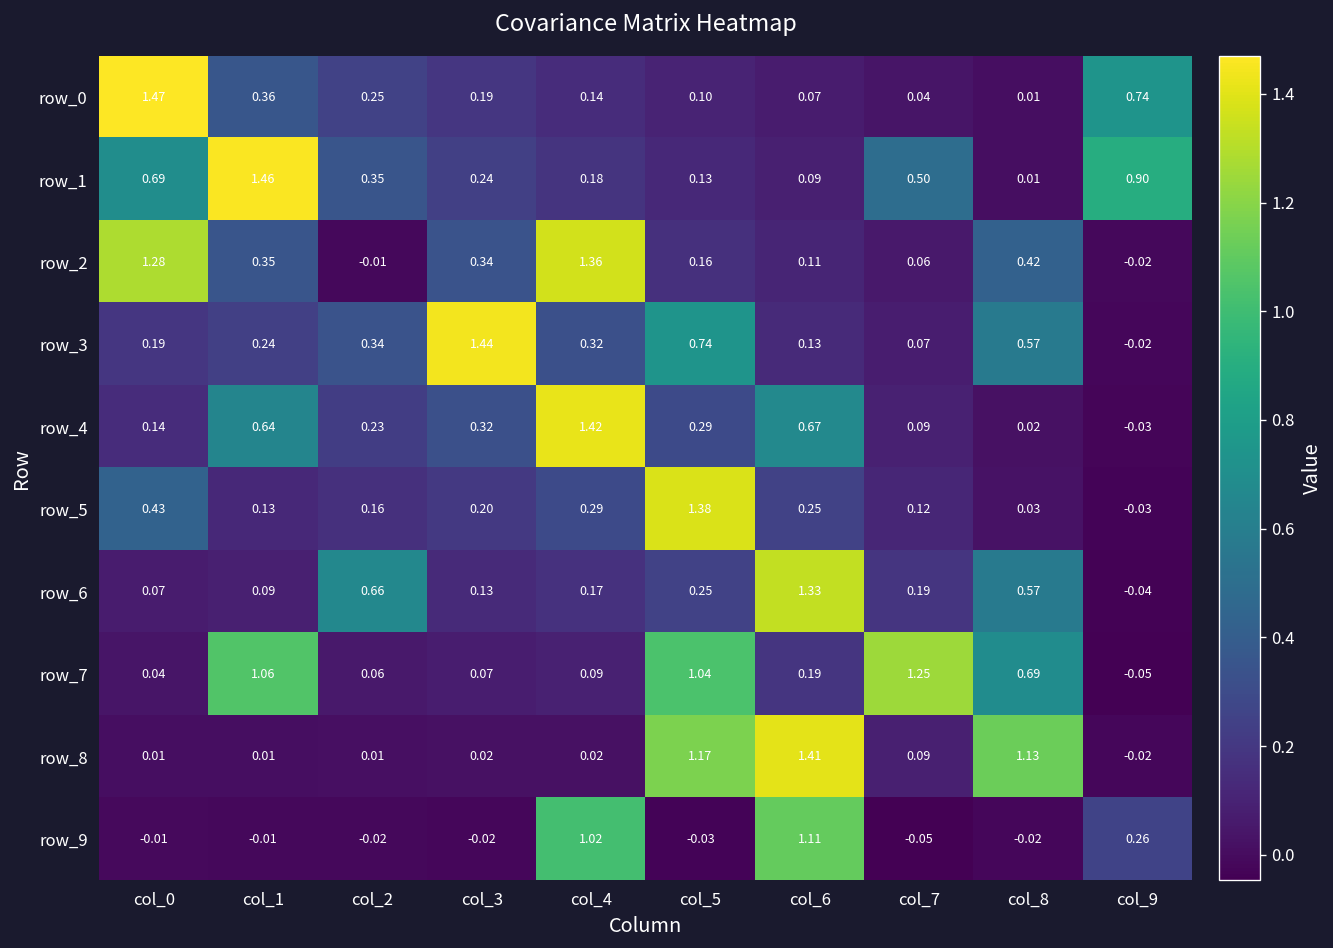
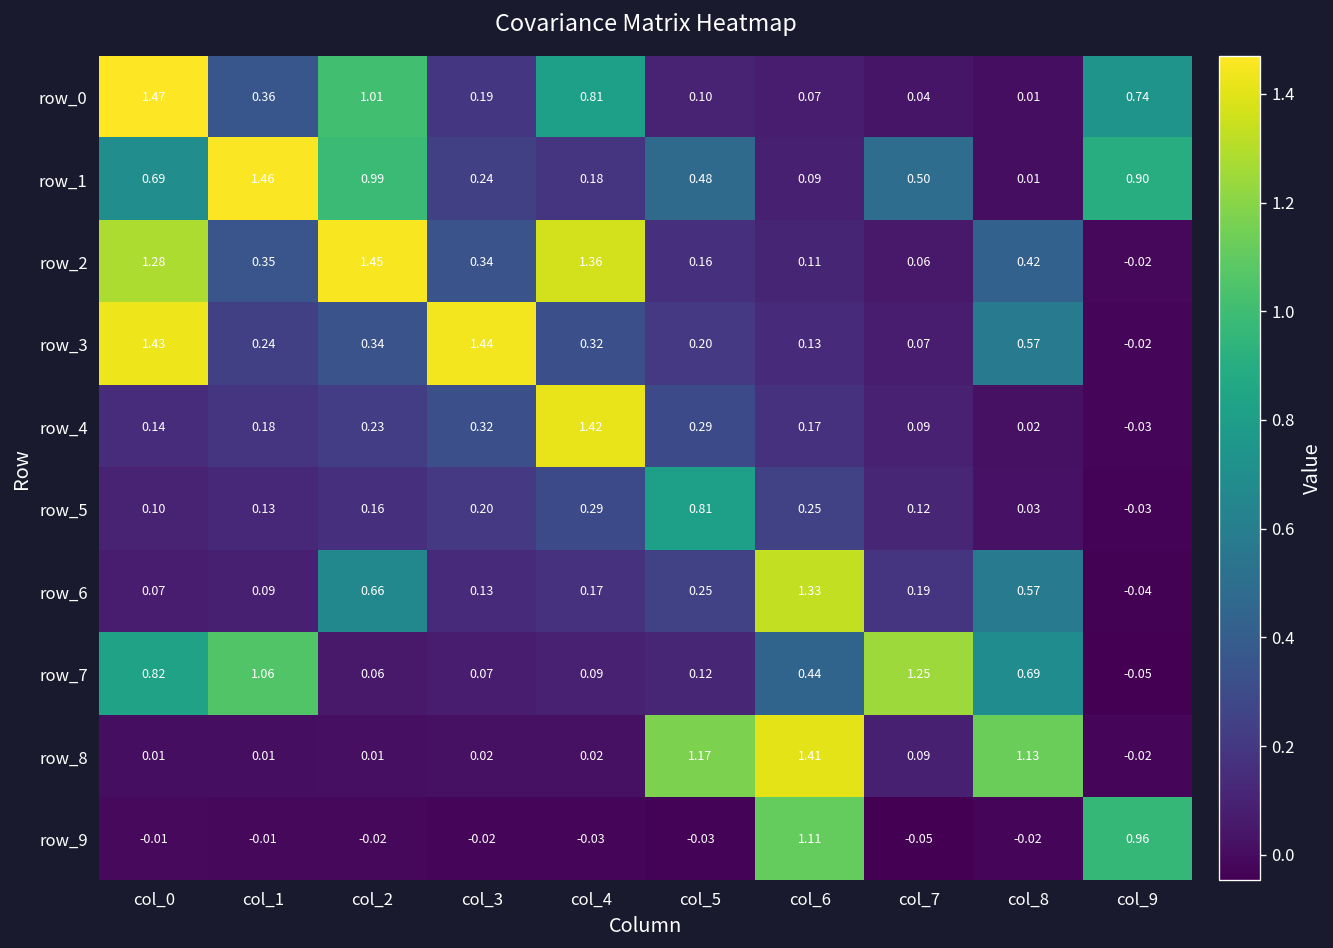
  {
    "row_0": {
      "col_0": 1.47,
      "col_1": 0.36,
-     "col_2": 0.25,
+     "col_2": 1.01,
      "col_3": 0.19,
-     "col_4": 0.14,
+     "col_4": 0.81,
      "col_5": 0.10,
      "col_6": 0.07,
      "col_7": 0.04,
      "col_8": 0.01,
      "col_9": 0.74
    },
    "row_1": {
      "col_0": 0.69,
      "col_1": 1.46,
-     "col_2": 0.35,
+     "col_2": 0.99,
      "col_3": 0.24,
      "col_4": 0.18,
-     "col_5": 0.13,
+     "col_5": 0.48,
      "col_6": 0.09,
      "col_7": 0.50,
      "col_8": 0.01,
      "col_9": 0.90
    },
    "row_2": {
      "col_0": 1.28,
      "col_1": 0.35,
-     "col_2": -0.01,
+     "col_2": 1.45,
      "col_3": 0.34,
      "col_4": 1.36,
      "col_5": 0.16,
      "col_6": 0.11,
      "col_7": 0.06,
      "col_8": 0.42,
      "col_9": -0.02
    },
    "row_3": {
-     "col_0": 0.19,
+     "col_0": 1.43,
      "col_1": 0.24,
      "col_2": 0.34,
      "col_3": 1.44,
      "col_4": 0.32,
-     "col_5": 0.74,
+     "col_5": 0.20,
      "col_6": 0.13,
      "col_7": 0.07,
      "col_8": 0.57,
      "col_9": -0.02
    },
    "row_4": {
      "col_0": 0.14,
-     "col_1": 0.64,
+     "col_1": 0.18,
      "col_2": 0.23,
      "col_3": 0.32,
      "col_4": 1.42,
      "col_5": 0.29,
-     "col_6": 0.67,
+     "col_6": 0.17,
      "col_7": 0.09,
      "col_8": 0.02,
      "col_9": -0.03
    },
    "row_5": {
-     "col_0": 0.43,
+     "col_0": 0.10,
      "col_1": 0.13,
      "col_2": 0.16,
      "col_3": 0.20,
      "col_4": 0.29,
-     "col_5": 1.38,
+     "col_5": 0.81,
      "col_6": 0.25,
      "col_7": 0.12,
      "col_8": 0.03,
      "col_9": -0.03
    },
    "row_6": {
      "col_0": 0.07,
      "col_1": 0.09,
      "col_2": 0.66,
      "col_3": 0.13,
      "col_4": 0.17,
      "col_5": 0.25,
      "col_6": 1.33,
      "col_7": 0.19,
      "col_8": 0.57,
      "col_9": -0.04
    },
    "row_7": {
-     "col_0": 0.04,
+     "col_0": 0.82,
      "col_1": 1.06,
      "col_2": 0.06,
      "col_3": 0.07,
      "col_4": 0.09,
-     "col_5": 1.04,
-     "col_6": 0.19,
+     "col_5": 0.12,
+     "col_6": 0.44,
      "col_7": 1.25,
      "col_8": 0.69,
      "col_9": -0.05
    },
    "row_8": {
      "col_0": 0.01,
      "col_1": 0.01,
      "col_2": 0.01,
      "col_3": 0.02,
      "col_4": 0.02,
      "col_5": 1.17,
      "col_6": 1.41,
      "col_7": 0.09,
      "col_8": 1.13,
      "col_9": -0.02
    },
    "row_9": {
      "col_0": -0.01,
      "col_1": -0.01,
      "col_2": -0.02,
      "col_3": -0.02,
-     "col_4": 1.02,
+     "col_4": -0.03,
      "col_5": -0.03,
      "col_6": 1.11,
      "col_7": -0.05,
      "col_8": -0.02,
-     "col_9": 0.26
+     "col_9": 0.96
    }
  }
